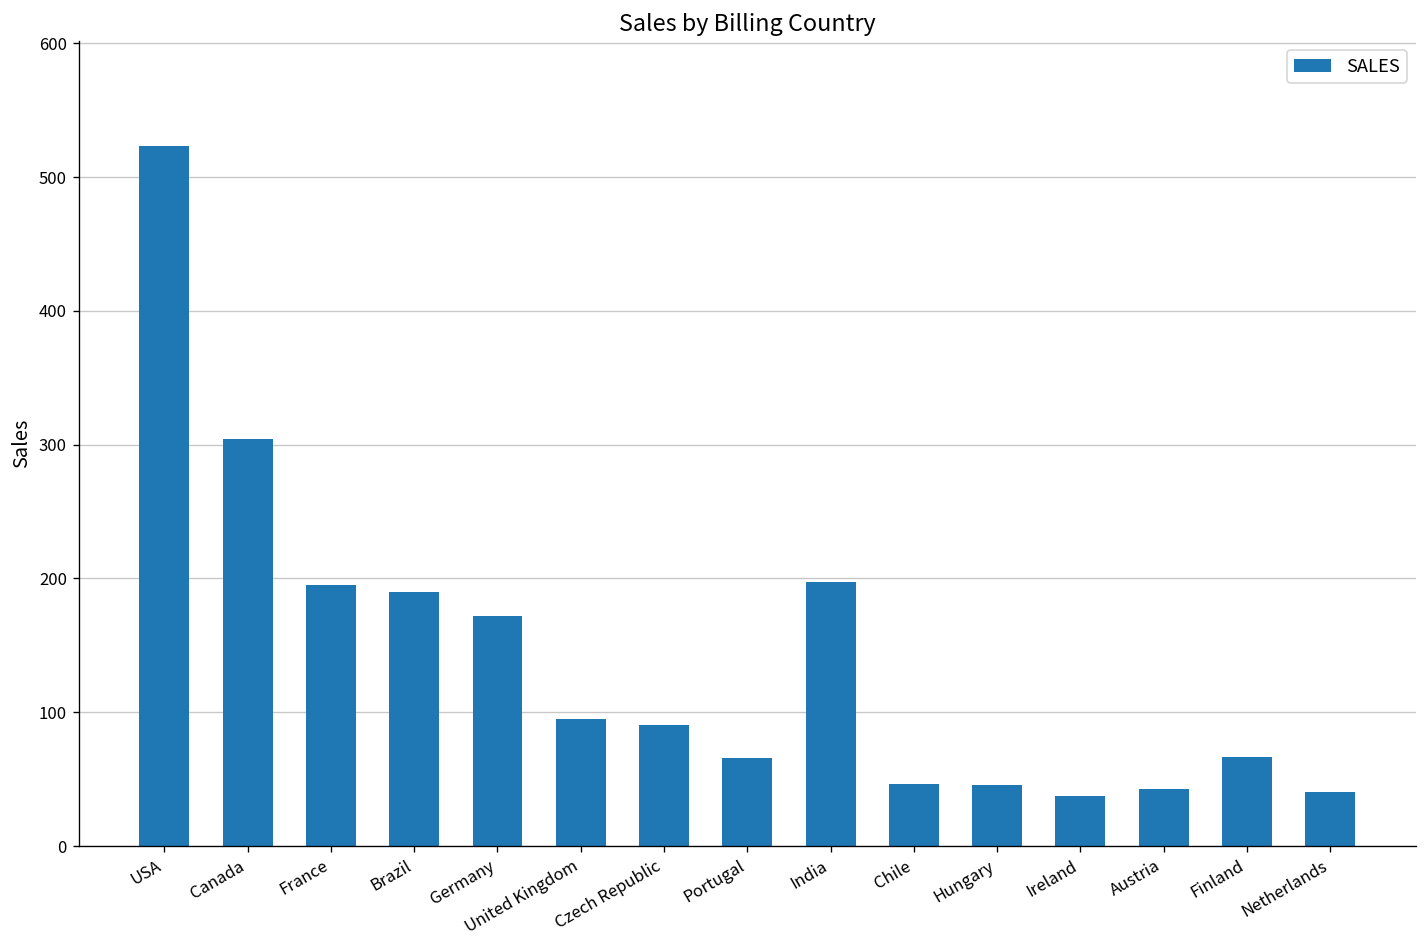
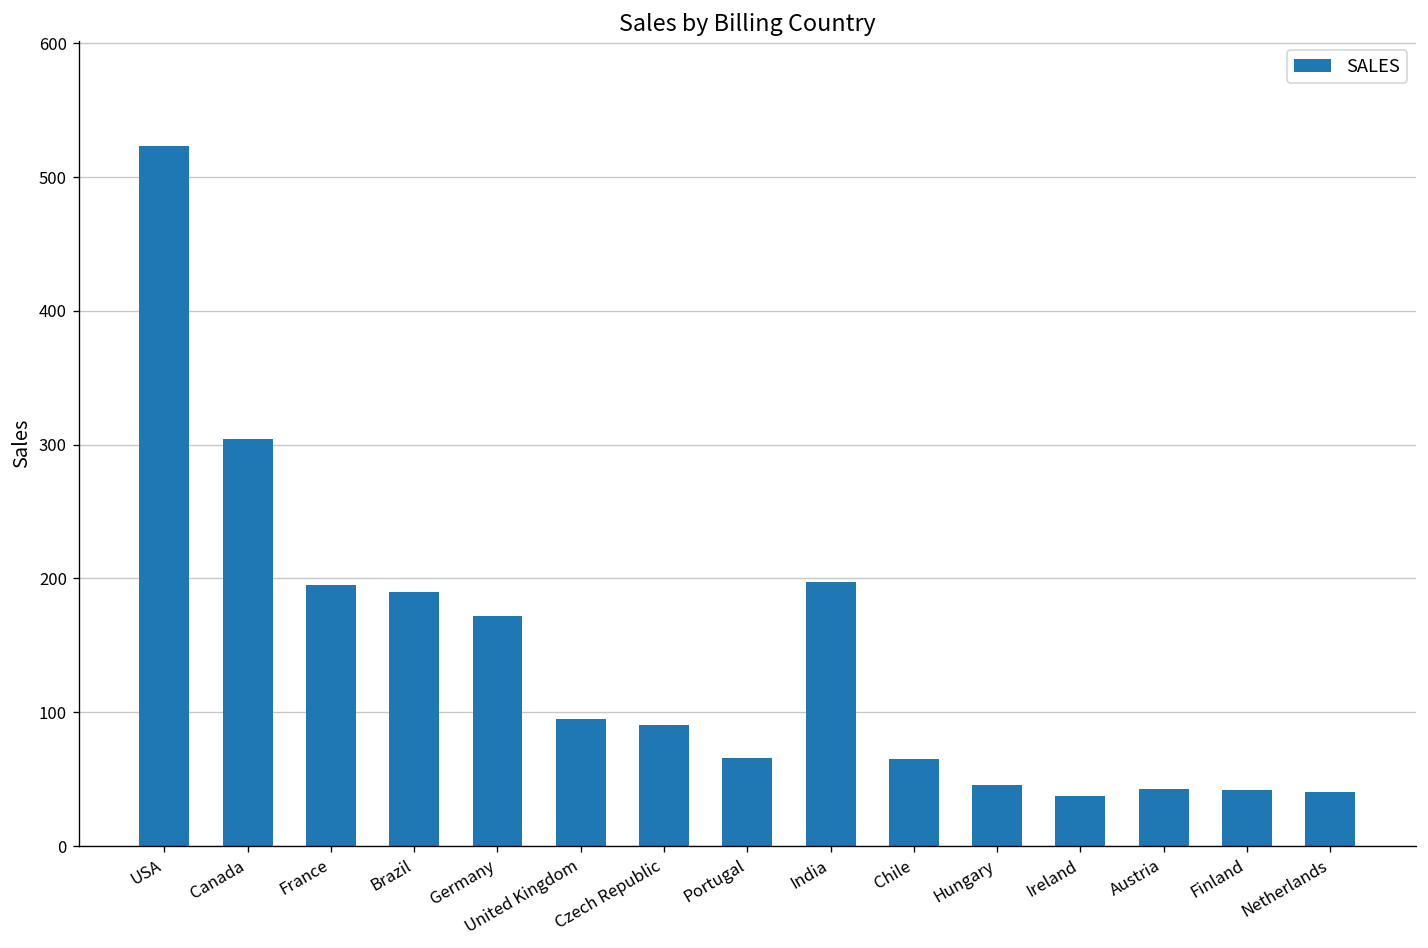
  {
    "USA": 523,
    "Canada": 304,
    "France": 195,
    "Brazil": 190,
    "Germany": 172,
    "United Kingdom": 95,
    "Czech Republic": 90,
    "Portugal": 66,
    "India": 197,
-   "Chile": 47,
+   "Chile": 65,
    "Hungary": 46,
    "Ireland": 38,
    "Austria": 43,
-   "Finland": 66,
+   "Finland": 42,
    "Netherlands": 41
  }
